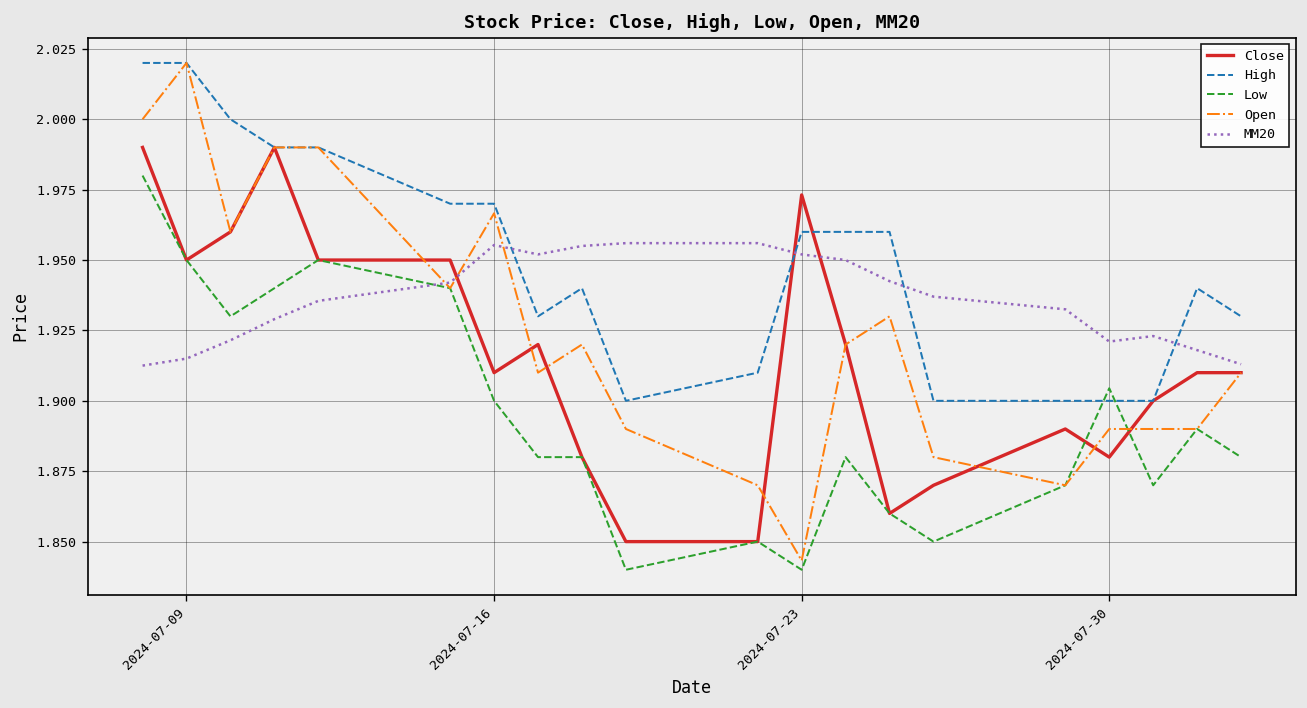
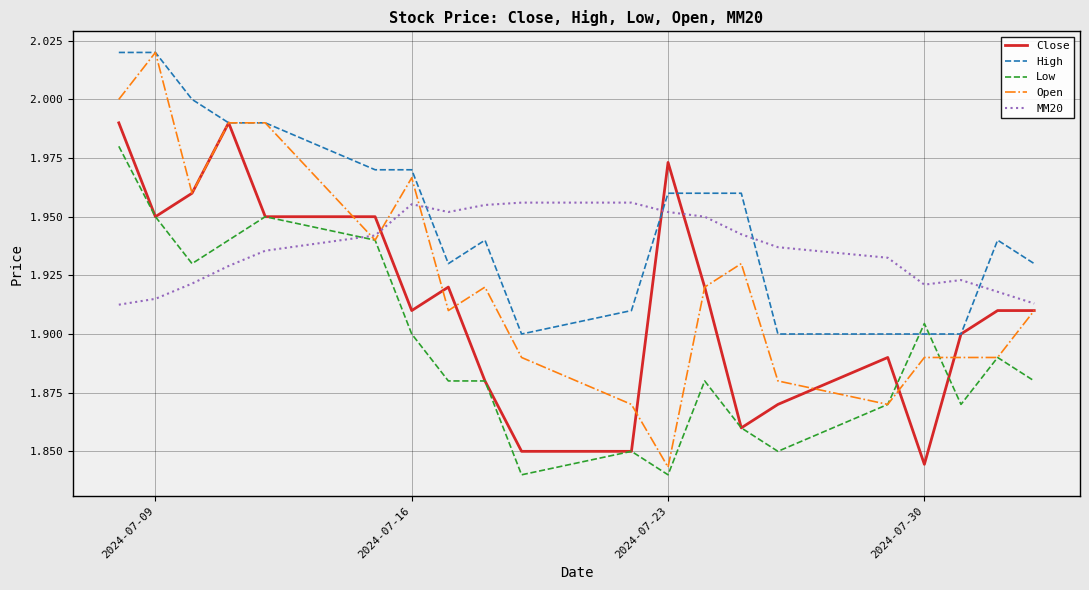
  {
    "Close": {
      "2024-07-16": 1.910,
      "2024-07-23": 1.973,
-     "2024-07-30": 1.880
+     "2024-07-30": 1.844
    },
    "High": {
      "2024-07-16": 1.970,
      "2024-07-23": 1.960,
      "2024-07-30": 1.900
    },
    "Low": {
      "2024-07-16": 1.900,
      "2024-07-23": 1.840,
      "2024-07-30": 1.904
    },
    "Open": {
      "2024-07-16": 1.967,
      "2024-07-23": 1.843,
      "2024-07-30": 1.890
    },
    "MM20": {
      "2024-07-09": 1.915,
      "2024-07-16": 1.955,
      "2024-07-23": 1.952,
      "2024-07-30": 1.921
    }
  }
